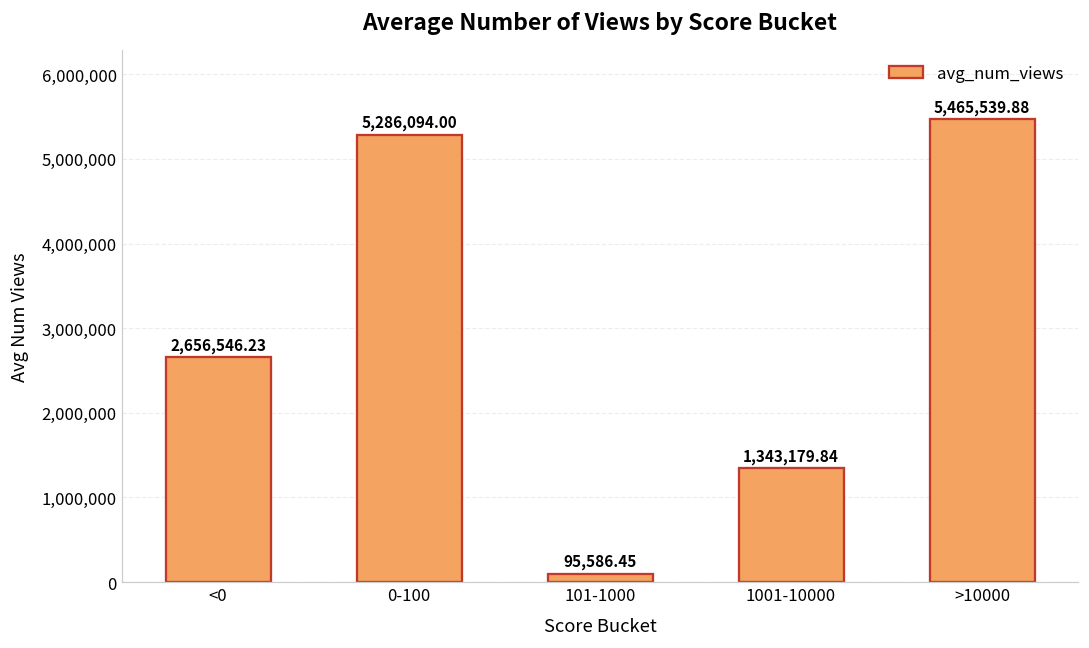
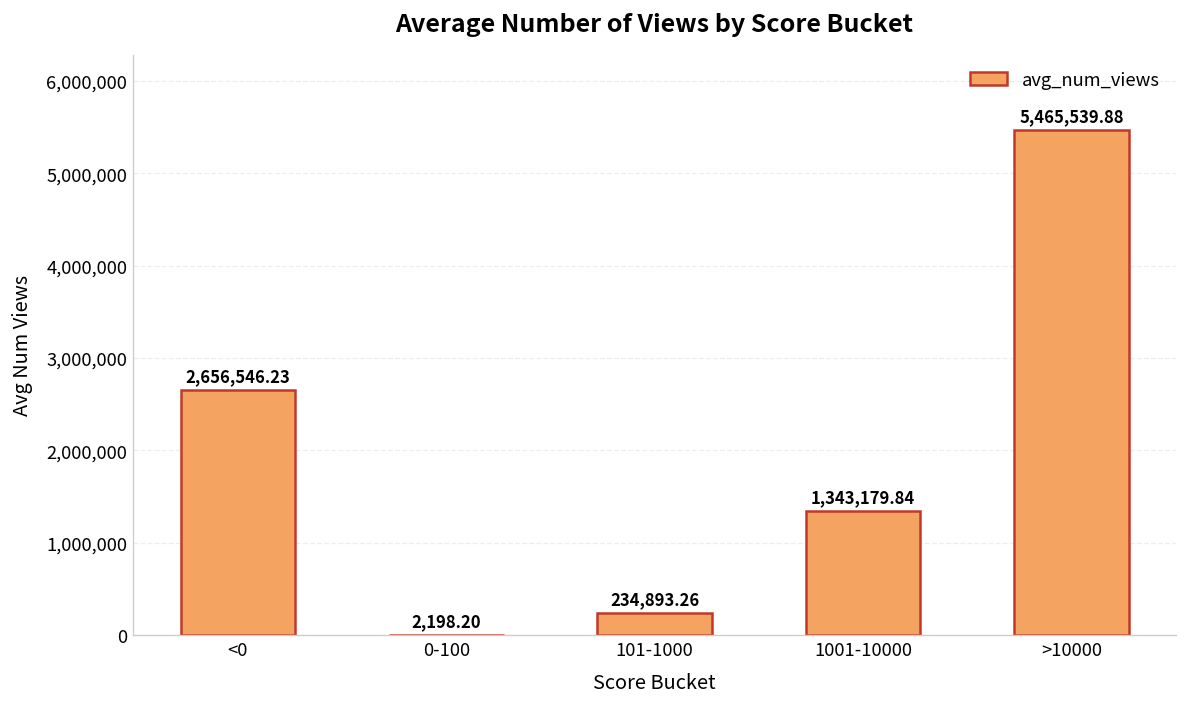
  {
    "<0": "2,656,546.23",
-   "0-100": "5,286,094.00",
-   "101-1000": "95,586.45",
+   "0-100": "2,198.20",
+   "101-1000": "234,893.26",
    "1001-10000": "1,343,179.84",
    ">10000": "5,465,539.88"
  }
